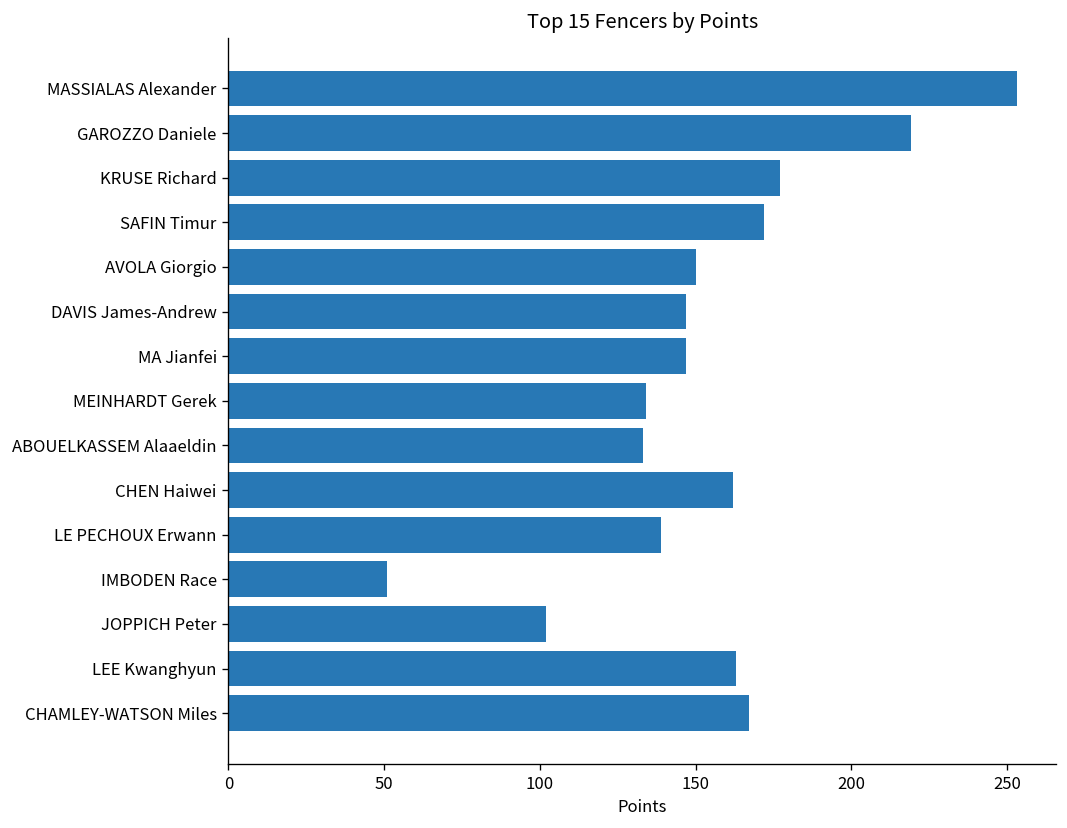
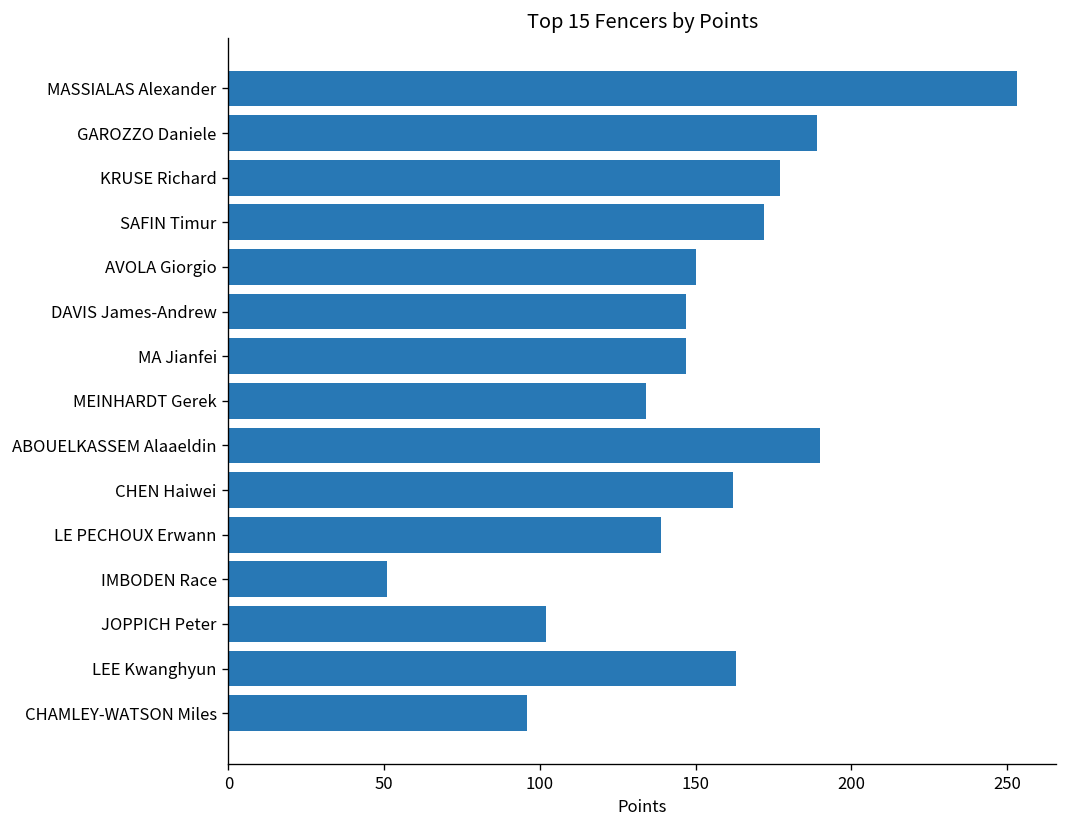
  {
    "MASSIALAS Alexander": 253,
-   "GAROZZO Daniele": 219,
+   "GAROZZO Daniele": 189,
    "KRUSE Richard": 177,
    "SAFIN Timur": 172,
    "AVOLA Giorgio": 150,
    "DAVIS James-Andrew": 147,
    "MA Jianfei": 147,
    "MEINHARDT Gerek": 134,
-   "ABOUELKASSEM Alaaeldin": 133,
+   "ABOUELKASSEM Alaaeldin": 190,
    "CHEN Haiwei": 162,
    "LE PECHOUX Erwann": 139,
    "IMBODEN Race": 51,
    "JOPPICH Peter": 102,
    "LEE Kwanghyun": 163,
-   "CHAMLEY-WATSON Miles": 167
+   "CHAMLEY-WATSON Miles": 96
  }
